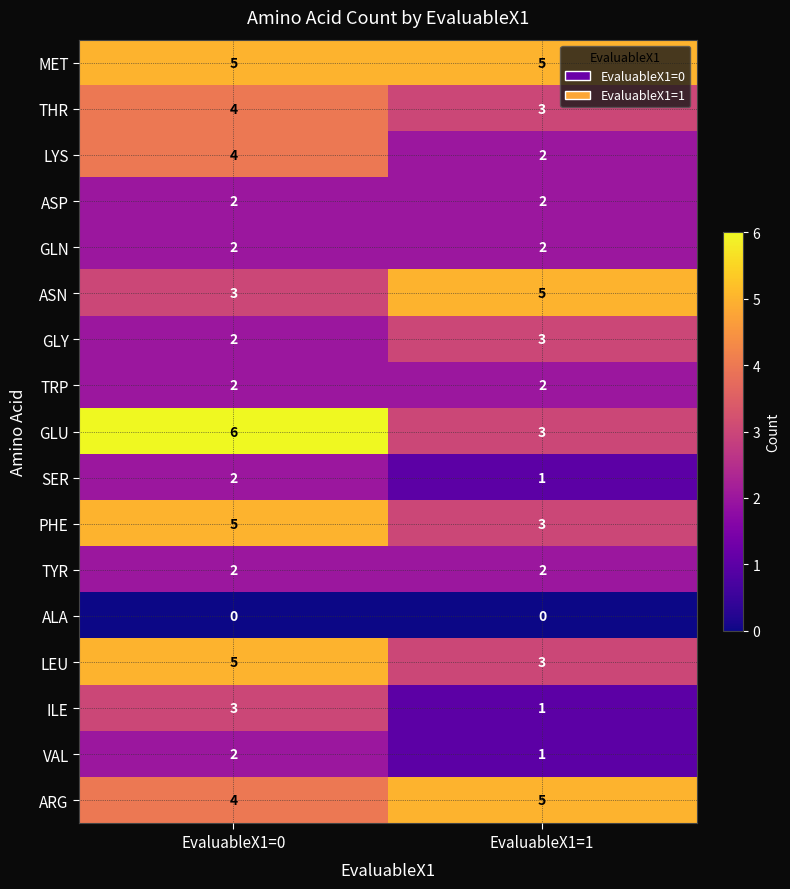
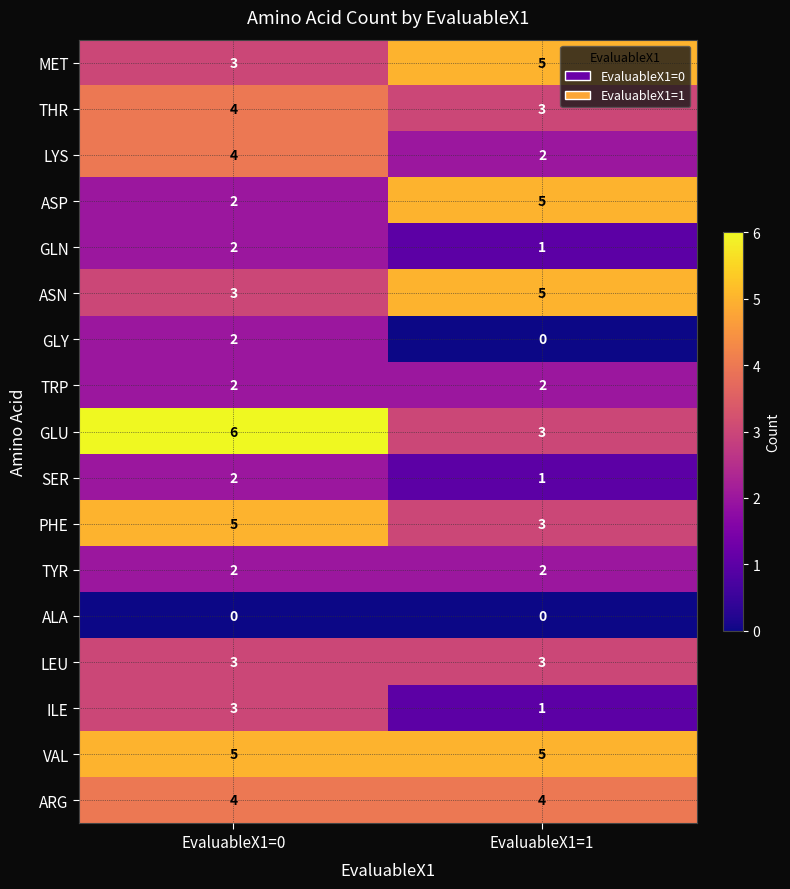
  {
    "MET": {
-     "EvaluableX1=0": 5,
+     "EvaluableX1=0": 3,
      "EvaluableX1=1": 5
    },
    "THR": {
      "EvaluableX1=0": 4,
      "EvaluableX1=1": 3
    },
    "LYS": {
      "EvaluableX1=0": 4,
      "EvaluableX1=1": 2
    },
    "ASP": {
      "EvaluableX1=0": 2,
-     "EvaluableX1=1": 2
+     "EvaluableX1=1": 5
    },
    "GLN": {
      "EvaluableX1=0": 2,
-     "EvaluableX1=1": 2
+     "EvaluableX1=1": 1
    },
    "ASN": {
      "EvaluableX1=0": 3,
      "EvaluableX1=1": 5
    },
    "GLY": {
      "EvaluableX1=0": 2,
-     "EvaluableX1=1": 3
+     "EvaluableX1=1": 0
    },
    "TRP": {
      "EvaluableX1=0": 2,
      "EvaluableX1=1": 2
    },
    "GLU": {
      "EvaluableX1=0": 6,
      "EvaluableX1=1": 3
    },
    "SER": {
      "EvaluableX1=0": 2,
      "EvaluableX1=1": 1
    },
    "PHE": {
      "EvaluableX1=0": 5,
      "EvaluableX1=1": 3
    },
    "TYR": {
      "EvaluableX1=0": 2,
      "EvaluableX1=1": 2
    },
    "ALA": {
      "EvaluableX1=0": 0,
      "EvaluableX1=1": 0
    },
    "LEU": {
-     "EvaluableX1=0": 5,
+     "EvaluableX1=0": 3,
      "EvaluableX1=1": 3
    },
    "ILE": {
      "EvaluableX1=0": 3,
      "EvaluableX1=1": 1
    },
    "VAL": {
-     "EvaluableX1=0": 2,
-     "EvaluableX1=1": 1
+     "EvaluableX1=0": 5,
+     "EvaluableX1=1": 5
    },
    "ARG": {
      "EvaluableX1=0": 4,
-     "EvaluableX1=1": 5
+     "EvaluableX1=1": 4
    }
  }
